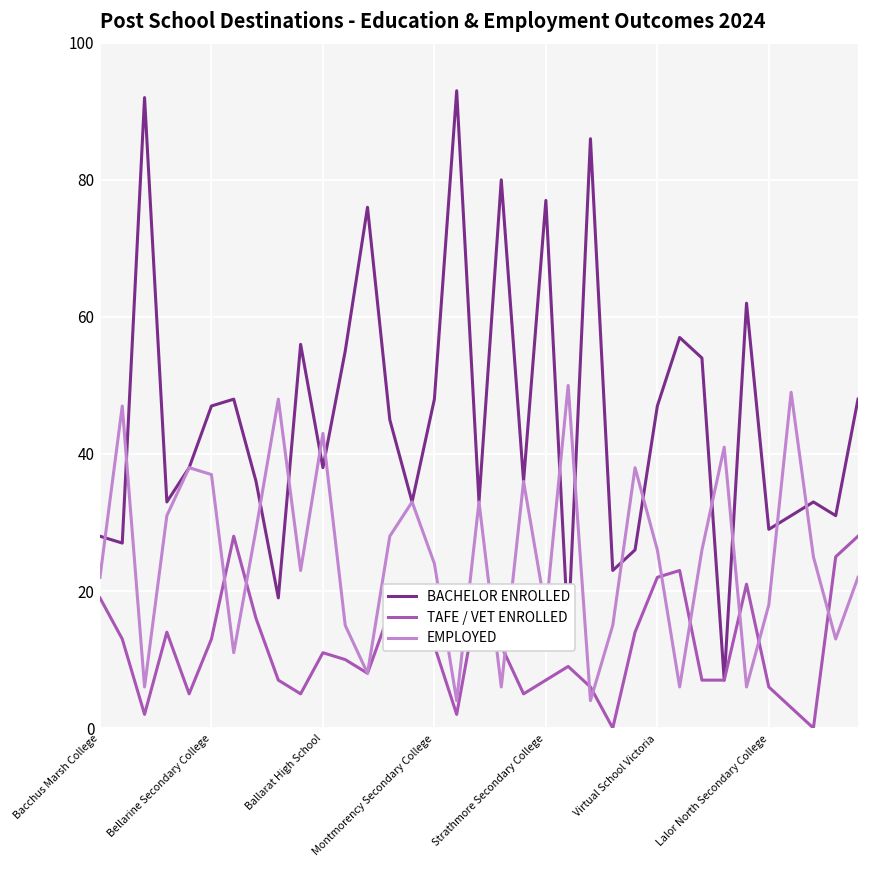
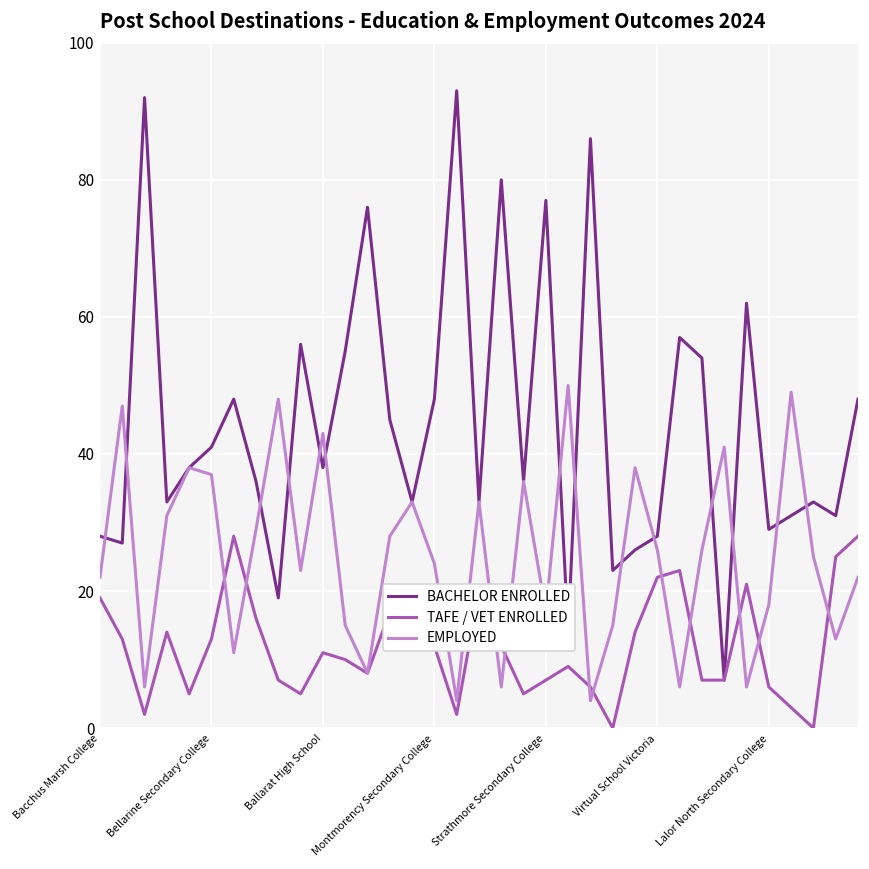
  {
    "BACHELOR ENROLLED": {
      "Bacchus Marsh College": 28,
-     "Bellarine Secondary College": 47,
+     "Bellarine Secondary College": 41,
      "Ballarat High School": 38,
      "Montmorency Secondary College": 48,
      "Strathmore Secondary College": 77,
-     "Virtual School Victoria": 47,
+     "Virtual School Victoria": 28,
      "Lalor North Secondary College": 29
    }
  }
